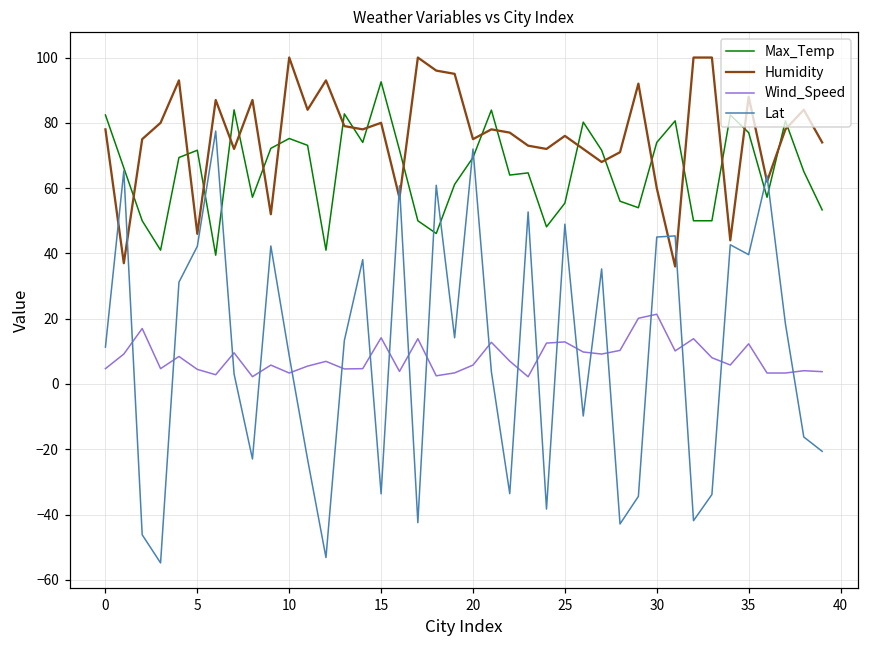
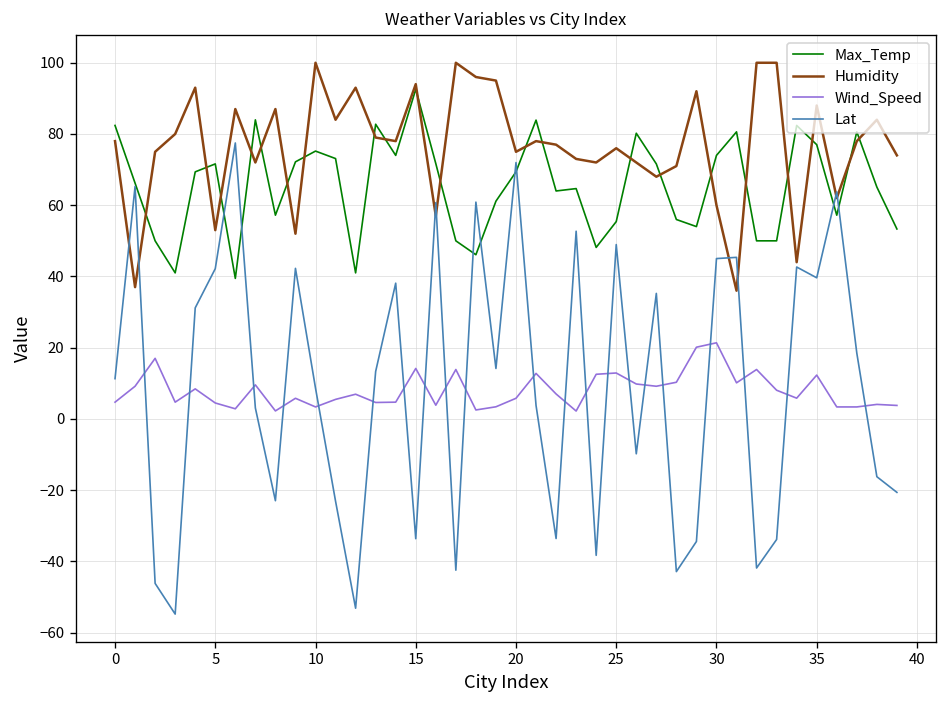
  {
    "Max_Temp": {
      "0": 82,
      "5": 72,
      "10": 75,
      "15": 93,
      "20": 69,
      "25": 55,
      "30": 74,
      "35": 77
    },
    "Humidity": {
      "0": 78,
-     "5": 46,
+     "5": 53,
      "10": 100,
-     "15": 80,
+     "15": 94,
      "20": 75,
      "25": 76,
      "30": 60
    },
    "Wind_Speed": {
      "0": 5,
      "5": 4,
      "10": 3,
      "15": 14,
      "20": 6,
      "25": 13,
      "30": 21,
      "35": 12
    },
    "Lat": {
      "0": 11,
      "5": 42,
      "10": 9,
      "15": -34,
      "20": 72,
      "25": 49,
      "30": 45,
      "35": 40
    }
  }
